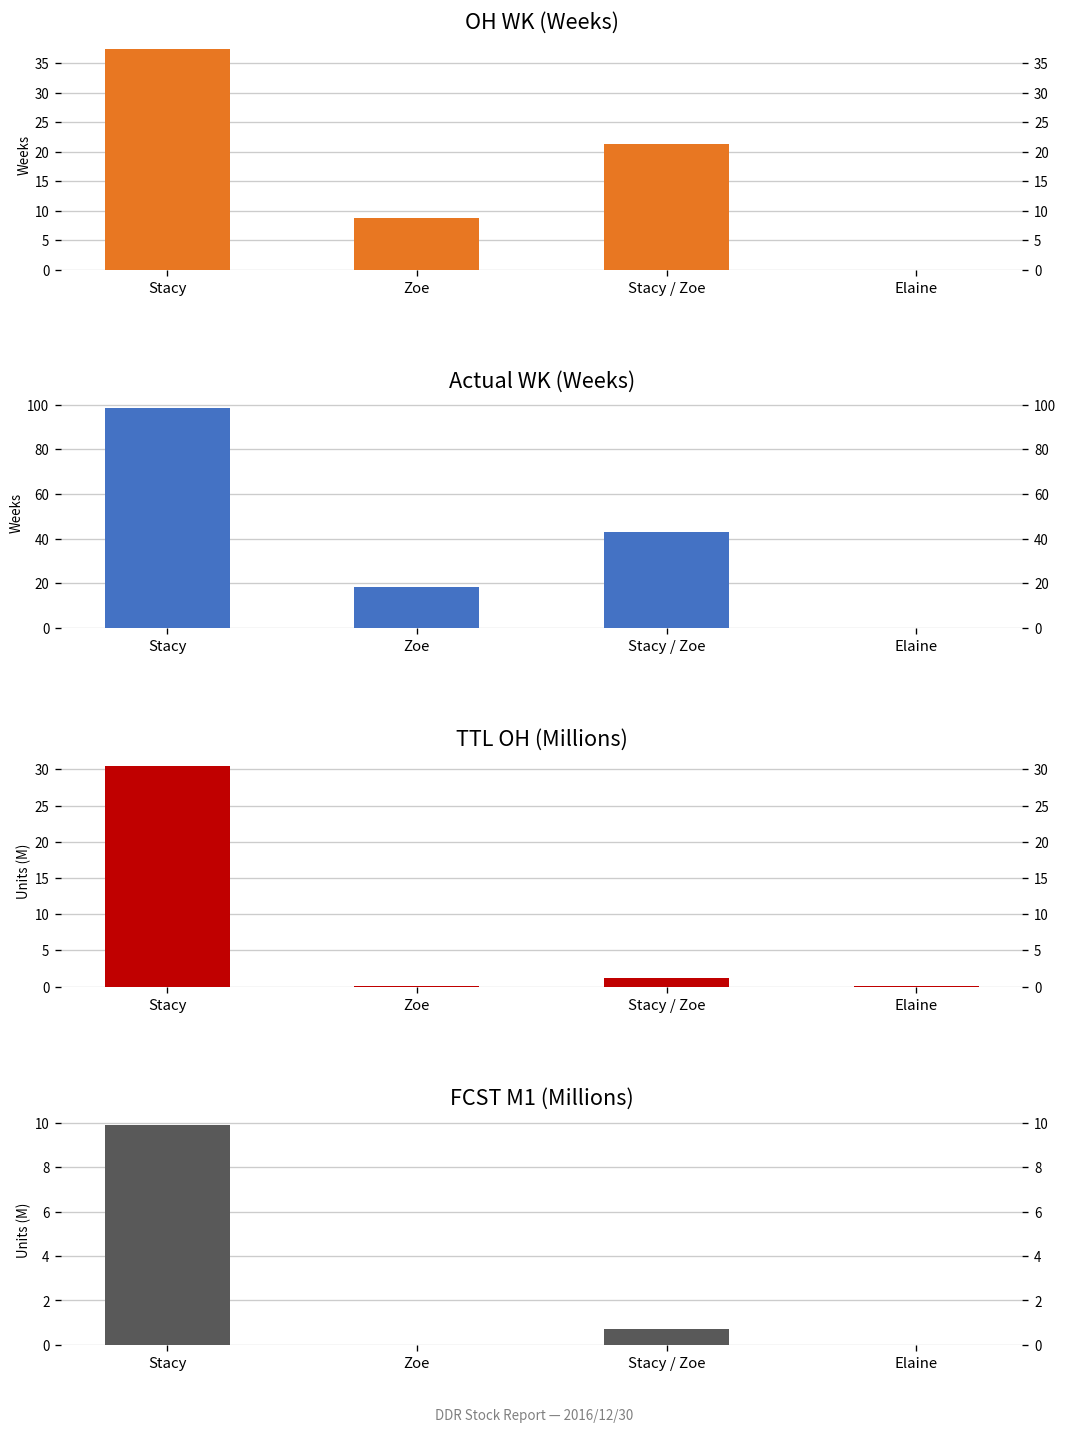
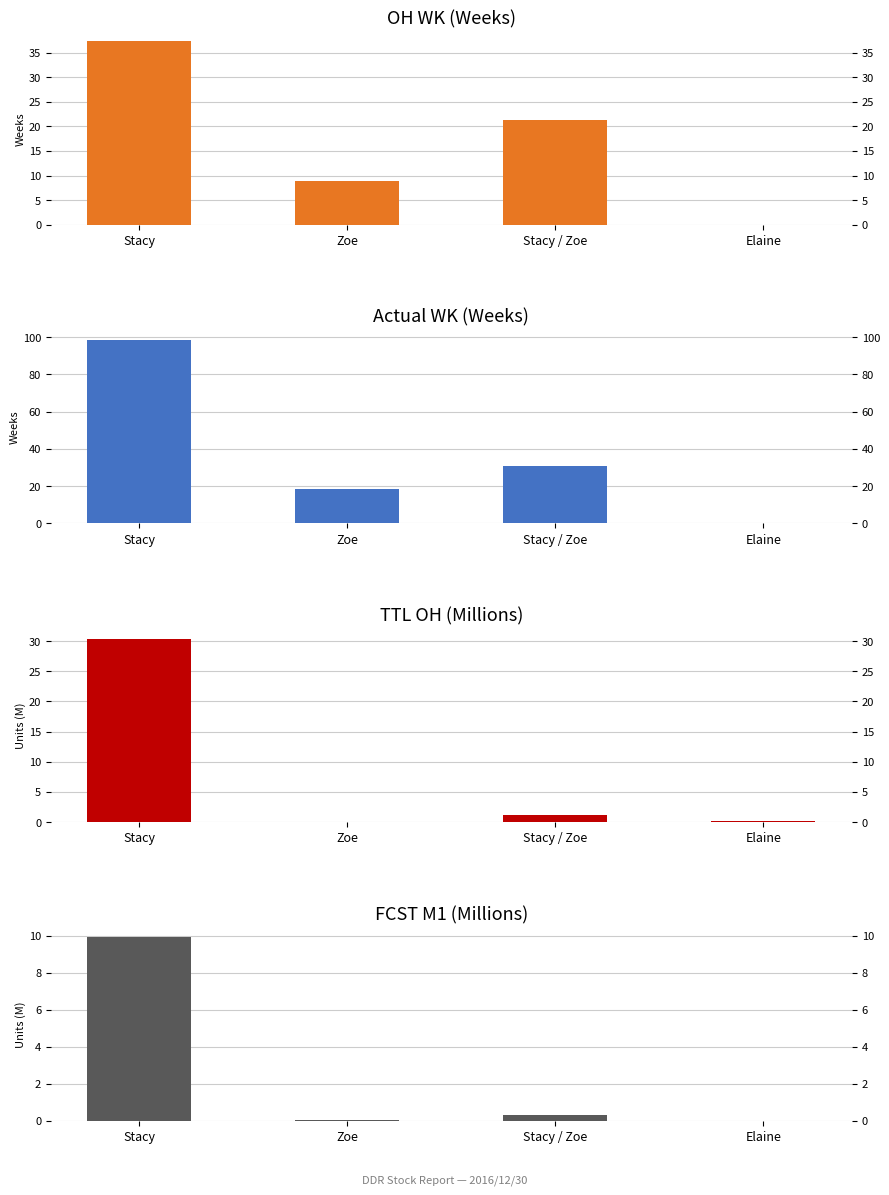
  {
    "OH WK (Weeks)": {
      "Stacy": 37,
      "Zoe": 9,
      "Stacy / Zoe": 21,
      "Elaine": 0
    },
    "Actual WK (Weeks)": {
      "Stacy": 99,
      "Zoe": 18,
-     "Stacy / Zoe": 43,
+     "Stacy / Zoe": 31,
      "Elaine": 0
    },
    "TTL OH (Millions)": {
      "Stacy": 30,
      "Stacy / Zoe": 1
    },
    "FCST M1 (Millions)": {
      "Stacy": 9.9,
-     "Stacy / Zoe": 0.7
+     "Stacy / Zoe": 0.3
    }
  }
